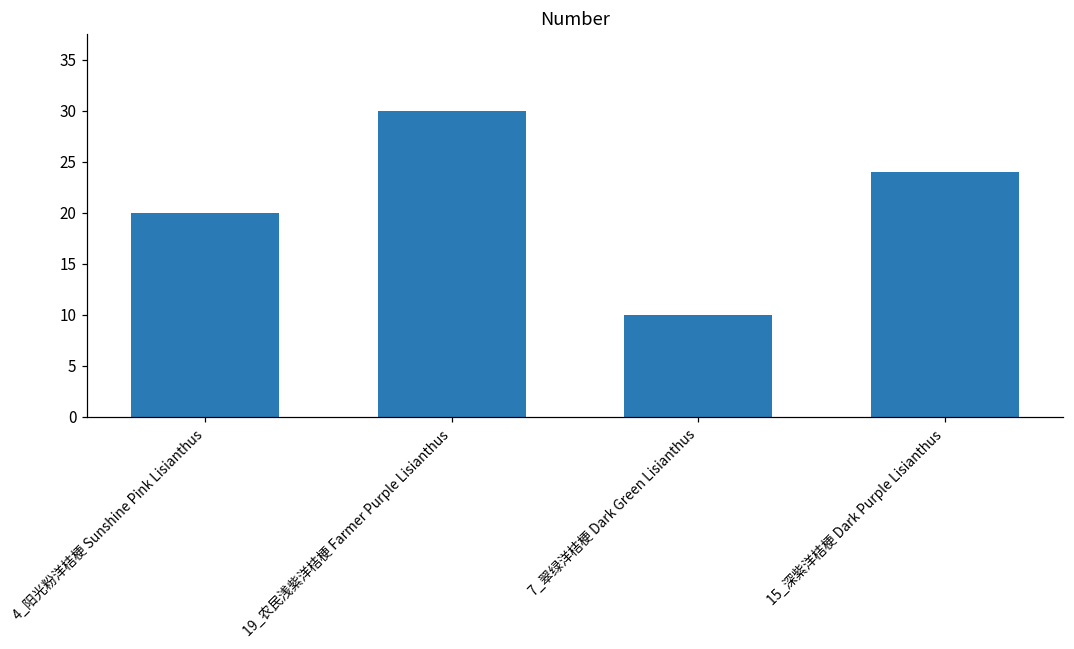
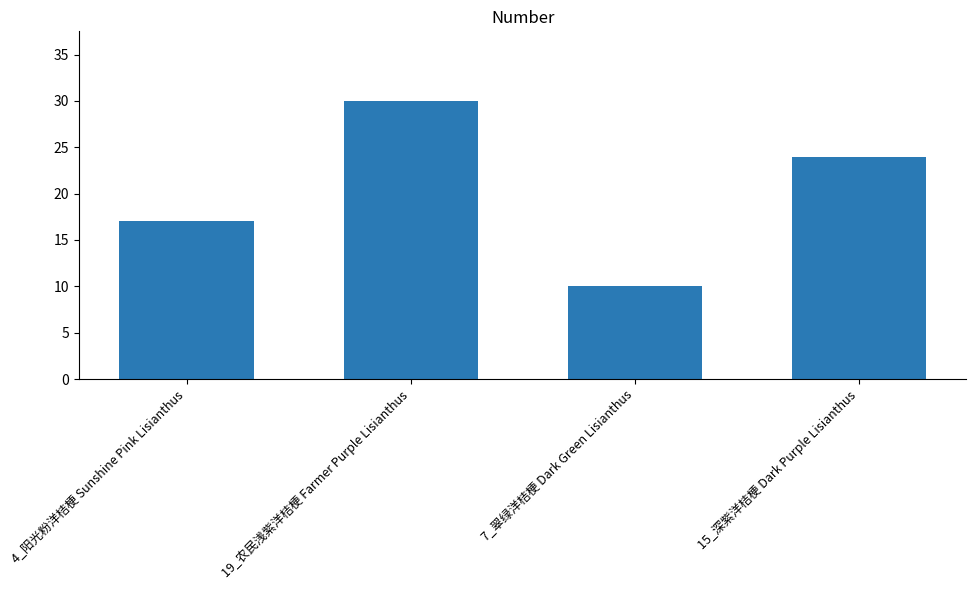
  {
-   "4_阳光粉洋桔梗 Sunshine Pink Lisianthus": 20,
+   "4_阳光粉洋桔梗 Sunshine Pink Lisianthus": 17,
    "19_农民浅紫洋桔梗 Farmer Purple Lisianthus": 30,
    "7_翠绿洋桔梗 Dark Green Lisianthus": 10,
    "15_深紫洋桔梗 Dark Purple Lisianthus": 24
  }
